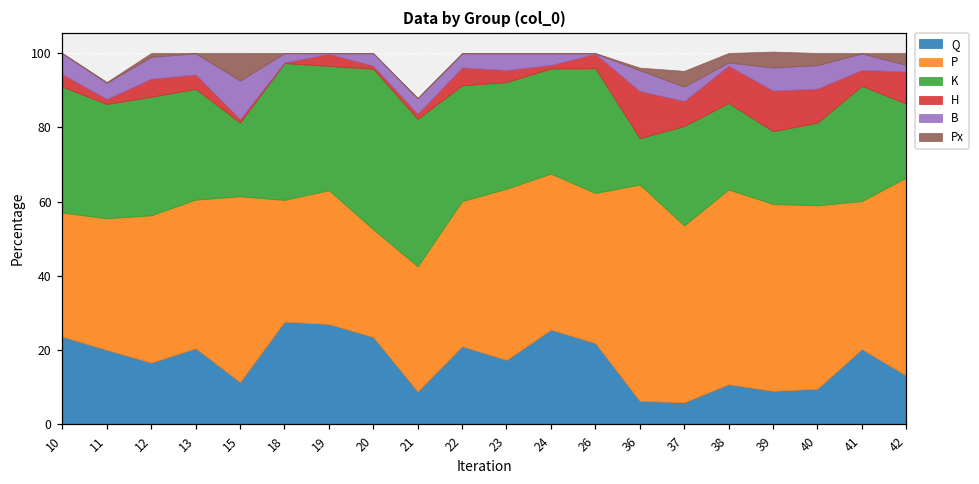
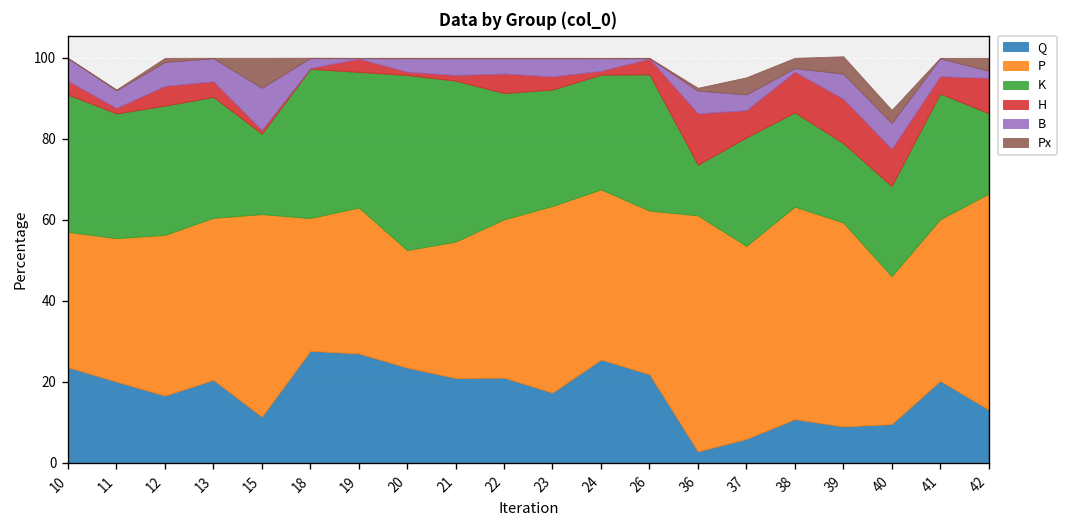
  {
    "Q": {
      "10": 24,
      "11": 20,
      "12": 17,
      "13": 21,
      "15": 11,
      "18": 28,
      "19": 27,
      "20": 24,
-     "21": 9,
+     "21": 21,
      "22": 21,
      "23": 17,
      "24": 26,
      "26": 22,
-     "36": 6,
+     "36": 3,
      "37": 6,
      "38": 11,
      "39": 9,
      "40": 10,
      "41": 20,
      "42": 13
    },
    "P": {
      "10": 33,
      "11": 35,
      "12": 40,
      "13": 40,
      "15": 50,
      "18": 33,
      "19": 36,
      "20": 29,
      "21": 34,
      "22": 39,
      "23": 46,
      "24": 42,
      "26": 40,
      "36": 58,
      "37": 48,
      "38": 52,
      "39": 50,
-     "40": 49,
+     "40": 37,
      "41": 40,
      "42": 53
    },
    "K": {
      "10": 34,
      "11": 31,
      "12": 32,
      "13": 30,
      "15": 20,
      "19": 33,
      "20": 43,
      "21": 40,
      "22": 31,
      "23": 29,
      "24": 28,
      "26": 34,
      "36": 13,
      "37": 27,
      "38": 23,
      "39": 20,
      "40": 22,
      "41": 31,
      "42": 20
    },
    "H": {
      "10": 3,
      "11": 1,
      "12": 5,
      "13": 4,
      "15": 1,
      "20": 1,
      "21": 1,
      "22": 5,
      "23": 3,
      "24": 1,
      "36": 13,
      "37": 7,
      "38": 10,
      "39": 11,
      "40": 9,
      "41": 4,
      "42": 9
    },
    "B": {
      "12": 6,
      "15": 10,
      "37": 4,
      "38": 1,
      "39": 6,
      "40": 6,
      "42": 2
    },
    "Px": {
      "12": 1,
      "15": 7,
      "37": 4,
      "38": 3,
      "39": 4,
      "40": 3,
      "42": 3
    }
  }
